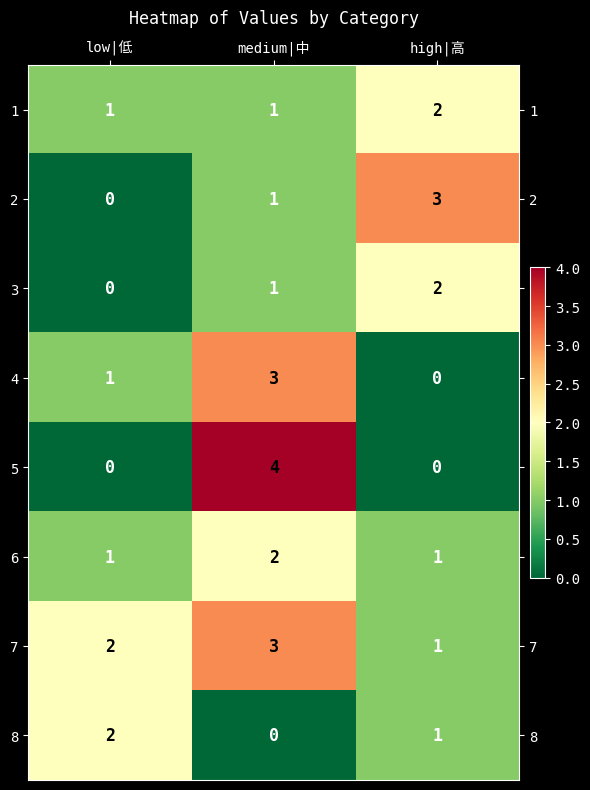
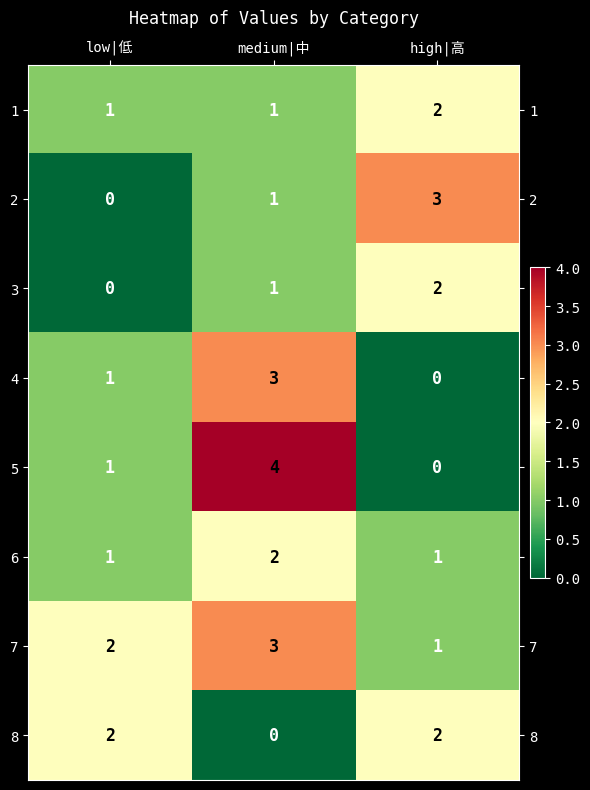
  {
    "1": {
      "low|低": 1,
      "medium|中": 1,
      "high|高": 2
    },
    "2": {
      "low|低": 0,
      "medium|中": 1,
      "high|高": 3
    },
    "3": {
      "low|低": 0,
      "medium|中": 1,
      "high|高": 2
    },
    "4": {
      "low|低": 1,
      "medium|中": 3,
      "high|高": 0
    },
    "5": {
-     "low|低": 0,
+     "low|低": 1,
      "medium|中": 4,
      "high|高": 0
    },
    "6": {
      "low|低": 1,
      "medium|中": 2,
      "high|高": 1
    },
    "7": {
      "low|低": 2,
      "medium|中": 3,
      "high|高": 1
    },
    "8": {
      "low|低": 2,
      "medium|中": 0,
-     "high|高": 1
+     "high|高": 2
    }
  }
